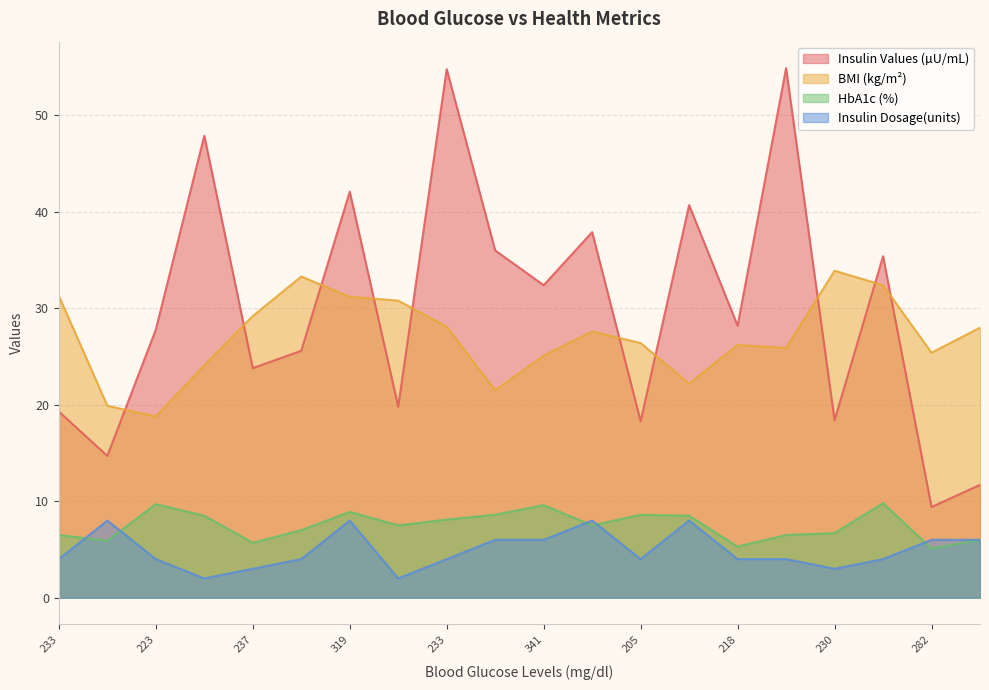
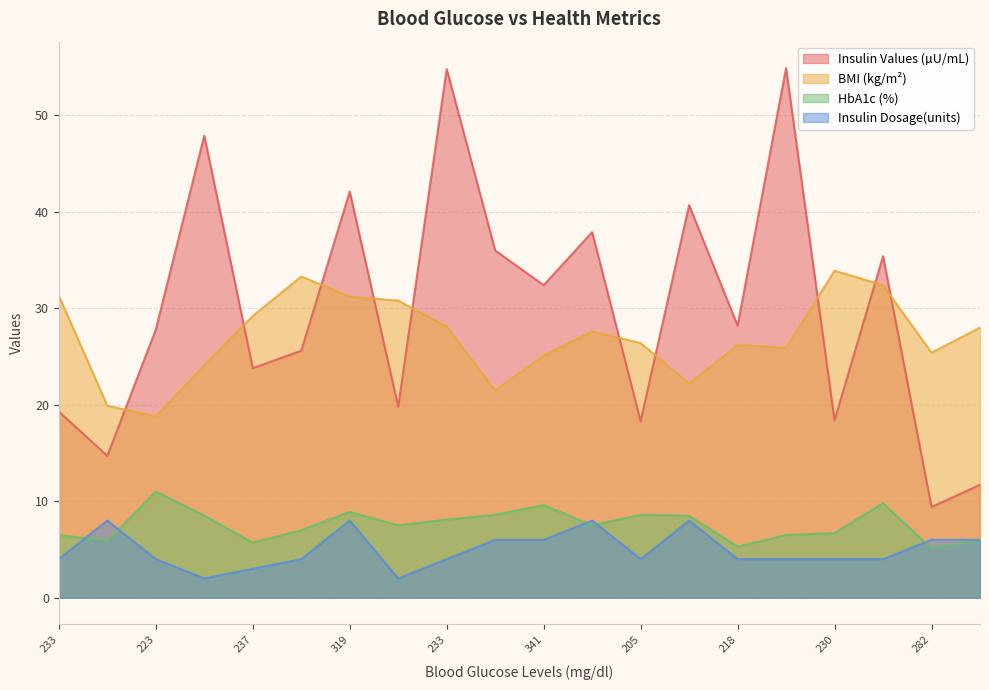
  {
    "Insulin Values (µU/mL)": {
      "223": 28,
      "237": 24,
      "319": 42,
      "341": 32,
      "205": 18,
      "218": 28,
      "230": 18,
      "282": 9
    },
    "BMI (kg/m²)": {
      "223": 19,
      "237": 29,
      "319": 31,
      "341": 25,
      "205": 26,
      "218": 26,
      "230": 34,
      "282": 25
    },
    "HbA1c (%)": {
-     "223": 10,
+     "223": 11,
      "237": 6,
      "319": 9,
      "341": 10,
      "205": 9,
      "218": 5,
      "230": 7,
      "282": 5
    },
    "Insulin Dosage(units)": {
      "223": 4,
      "237": 3,
      "319": 8,
      "341": 6,
      "205": 4,
      "218": 4,
-     "230": 3,
+     "230": 4,
      "282": 6
    }
  }
